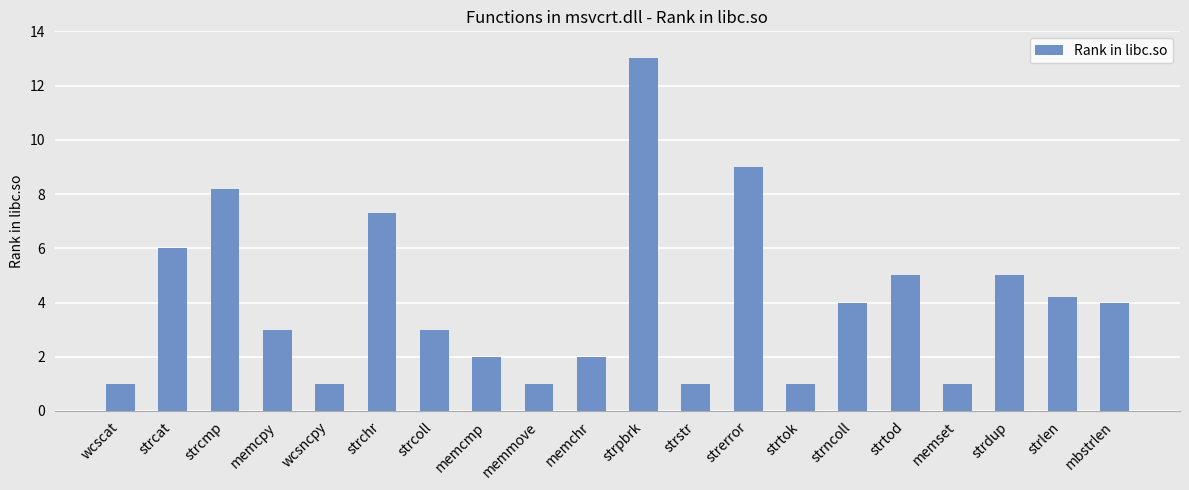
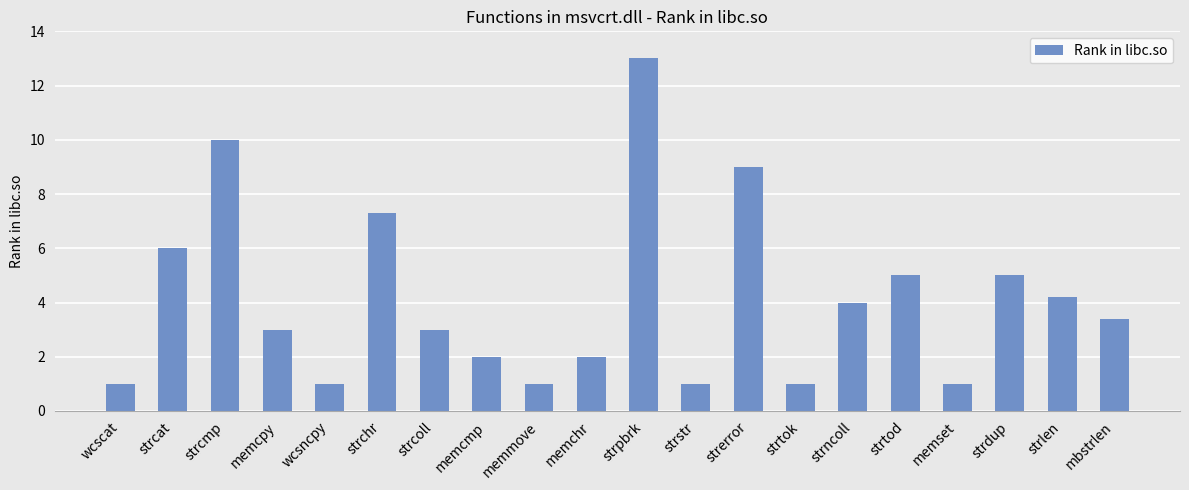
  {
    "wcscat": 1.0,
    "strcat": 6.0,
-   "strcmp": 8.2,
+   "strcmp": 10.0,
    "memcpy": 3.0,
    "wcsncpy": 1.0,
    "strchr": 7.3,
    "strcoll": 3.0,
    "memcmp": 2.0,
    "memmove": 1.0,
    "memchr": 2.0,
    "strpbrk": 13.0,
    "strstr": 1.0,
    "strerror": 9.0,
    "strtok": 1.0,
    "strncoll": 4.0,
    "strtod": 5.0,
    "memset": 1.0,
    "strdup": 5.0,
    "strlen": 4.2,
-   "mbstrlen": 4.0
+   "mbstrlen": 3.4
  }
